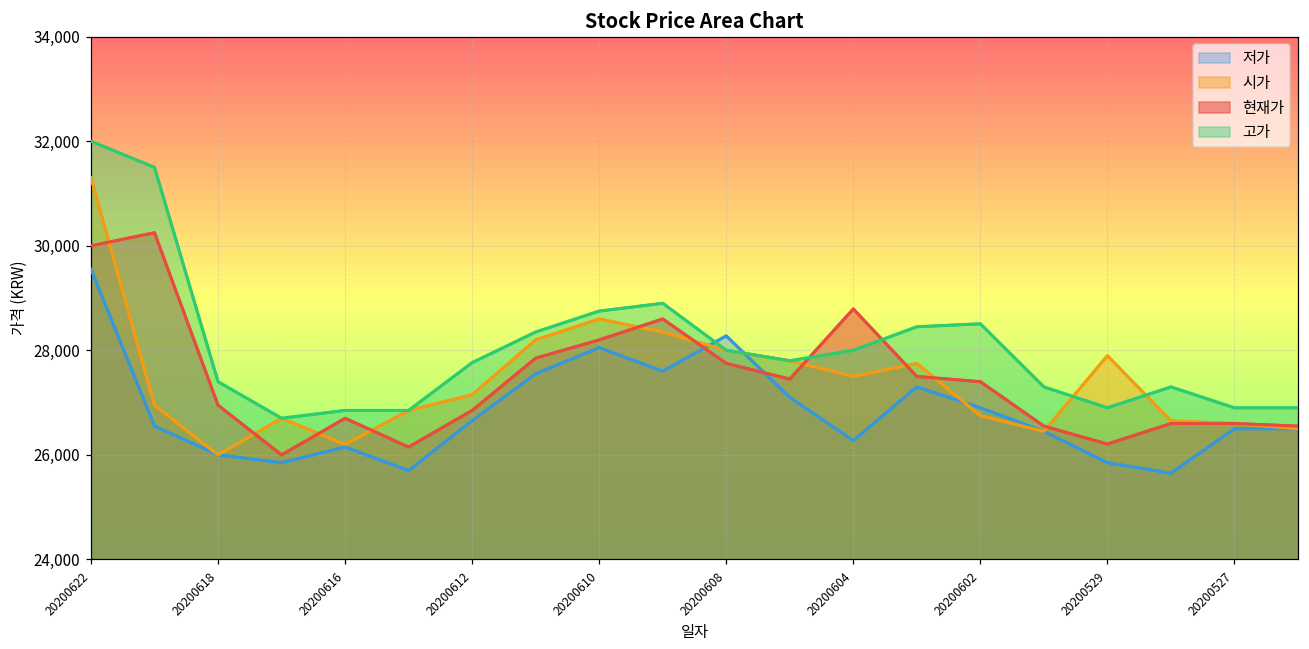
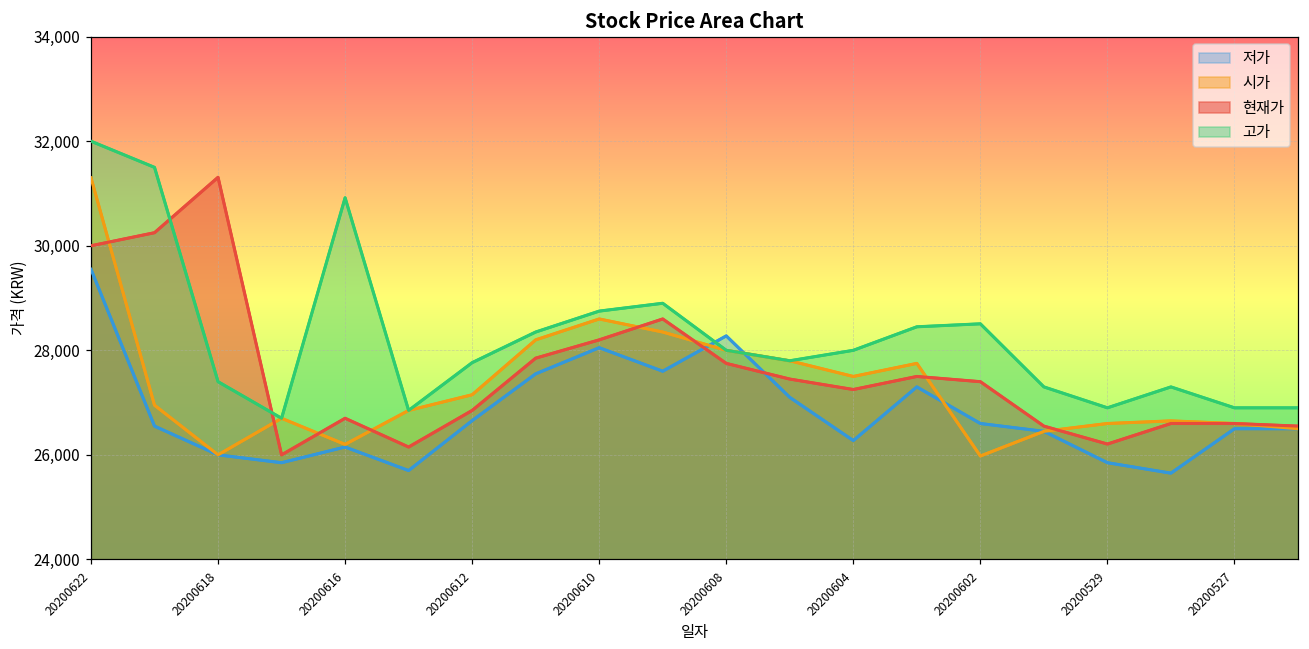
  {
    "저가": {
      "20200622": "29,600",
      "20200612": "26,700",
      "20200610": "28,100",
      "20200608": "28,300",
      "20200604": "26,300",
-     "20200602": "26,900",
+     "20200602": "26,600",
      "20200529": "25,900",
      "20200527": "26,500"
    },
    "시가": {
      "20200622": "31,300",
      "20200612": "27,200",
      "20200610": "28,600",
      "20200604": "27,500",
-     "20200602": "26,800",
-     "20200529": "27,900"
+     "20200602": "26,000",
+     "20200529": "26,600"
    },
    "현재가": {
      "20200622": "30,000",
-     "20200618": "27,000",
+     "20200618": "31,300",
      "20200616": "26,700",
      "20200612": "26,900",
      "20200610": "28,200",
      "20200608": "27,800",
-     "20200604": "28,800",
+     "20200604": "27,300",
      "20200602": "27,400",
      "20200529": "26,200"
    },
    "고가": {
      "20200622": "32,000",
      "20200618": "27,400",
-     "20200616": "26,900",
+     "20200616": "30,900",
      "20200612": "27,800",
      "20200610": "28,800",
      "20200604": "28,000",
      "20200602": "28,500",
      "20200529": "26,900",
      "20200527": "26,900"
    }
  }
